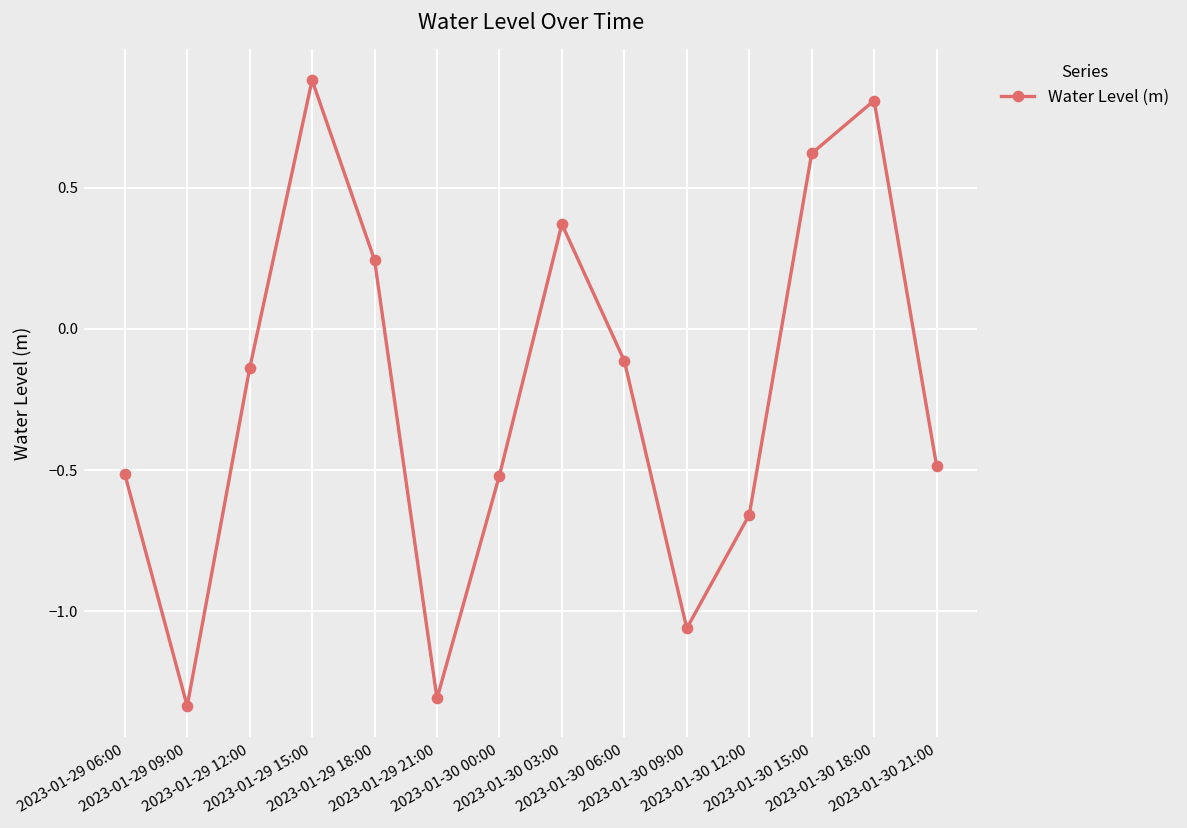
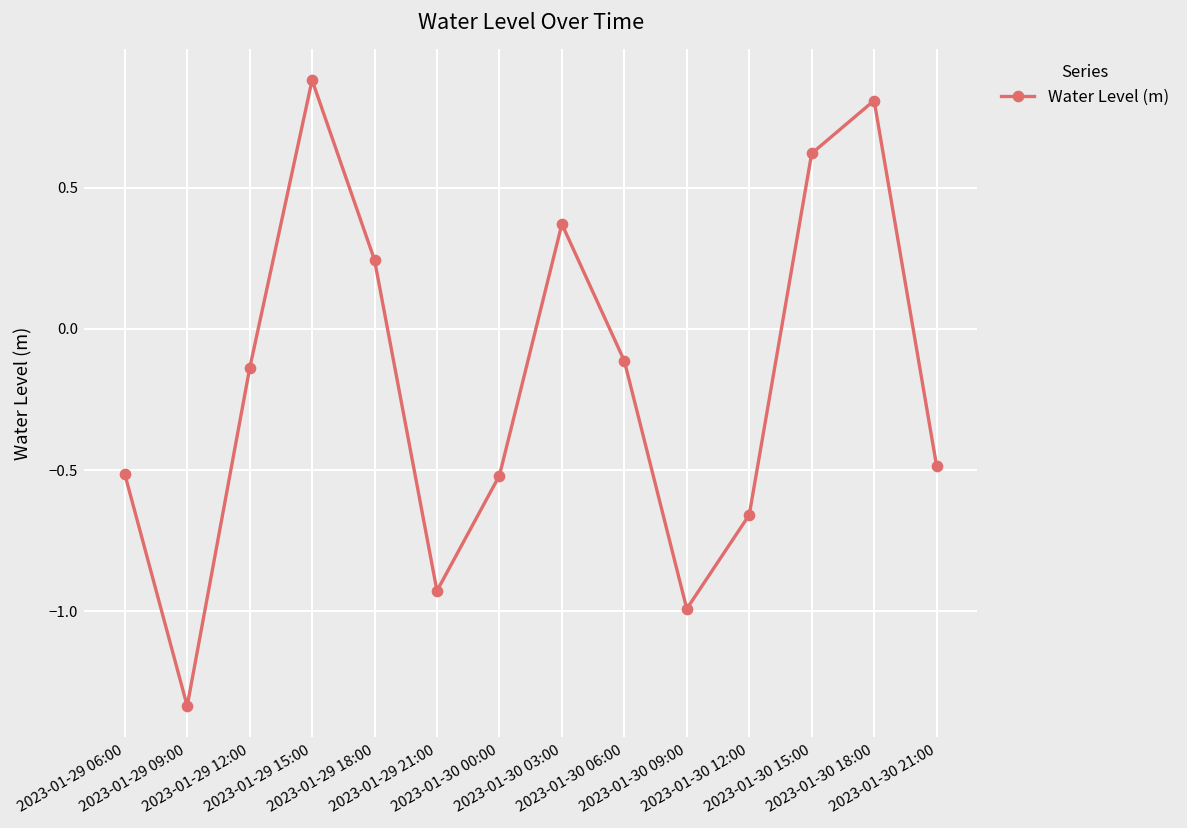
  {
    "2023-01-29 06:00": -0.51,
    "2023-01-29 09:00": -1.34,
    "2023-01-29 12:00": -0.14,
    "2023-01-29 15:00": 0.88,
    "2023-01-29 18:00": 0.24,
-   "2023-01-29 21:00": -1.31,
+   "2023-01-29 21:00": -0.93,
    "2023-01-30 00:00": -0.52,
    "2023-01-30 03:00": 0.37,
    "2023-01-30 06:00": -0.11,
-   "2023-01-30 09:00": -1.06,
+   "2023-01-30 09:00": -0.99,
    "2023-01-30 12:00": -0.66,
    "2023-01-30 15:00": 0.62,
    "2023-01-30 18:00": 0.81,
    "2023-01-30 21:00": -0.48
  }
